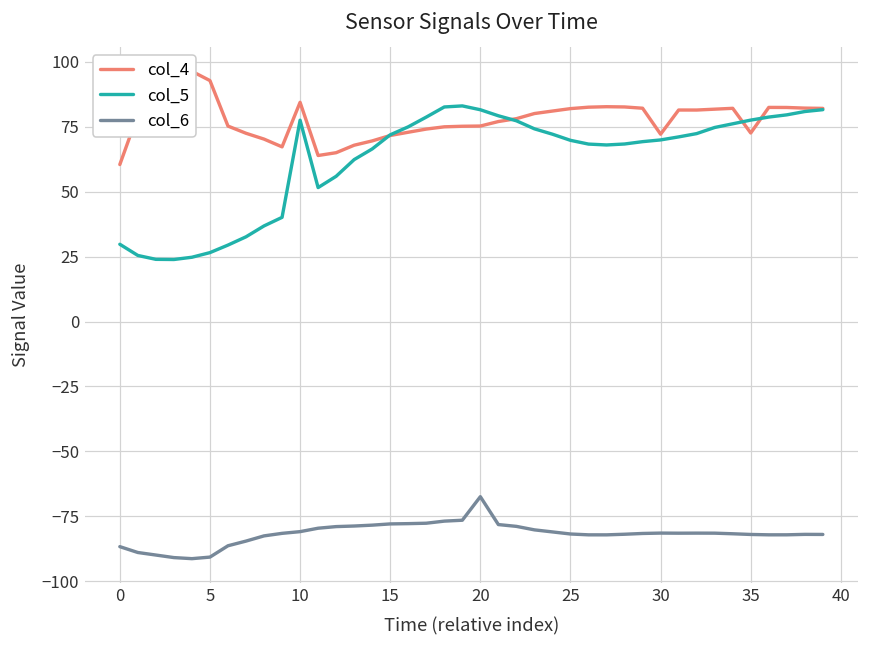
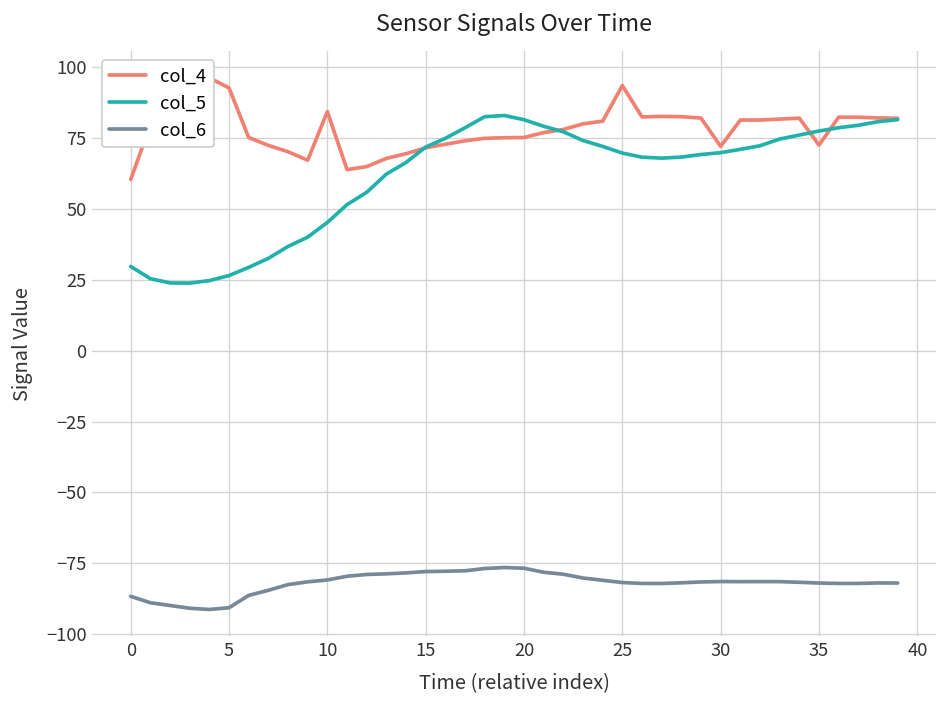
  {
    "col_4": {
      "0": 60,
      "5": 93,
      "10": 84,
      "20": 75,
-     "25": 82,
+     "25": 94,
      "30": 72,
      "35": 73
    },
    "col_5": {
      "0": 30,
      "5": 27,
-     "10": 77,
+     "10": 45,
      "20": 81,
      "25": 70,
      "30": 70,
      "35": 78
    },
    "col_6": {
      "0": -87,
      "5": -91,
      "10": -81,
      "15": -78,
-     "20": -67,
+     "20": -77,
      "25": -82,
      "30": -81,
      "35": -82
    }
  }
